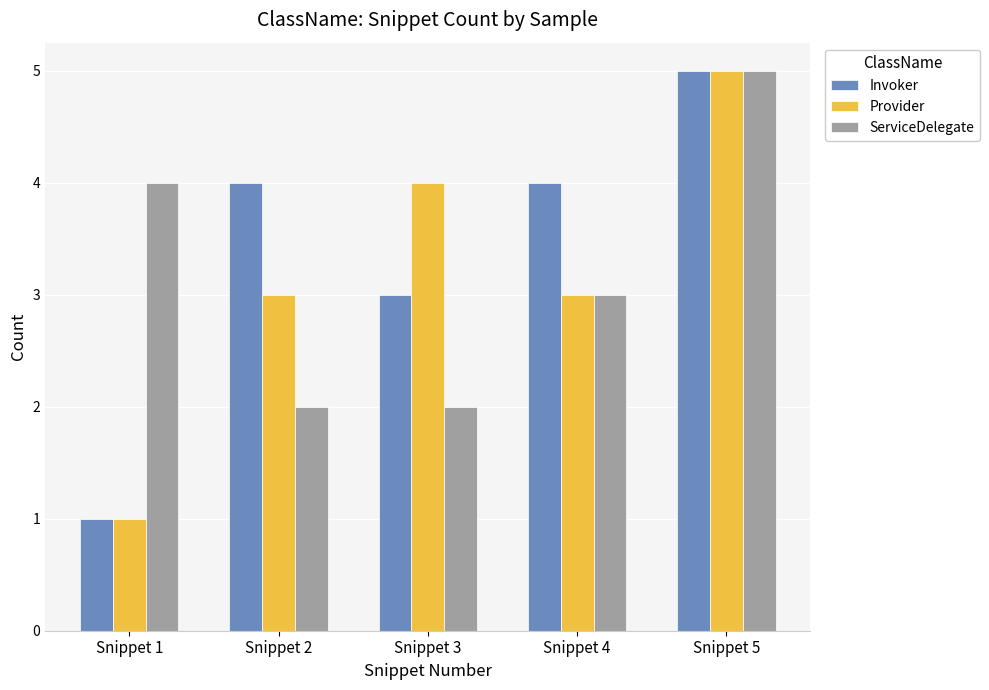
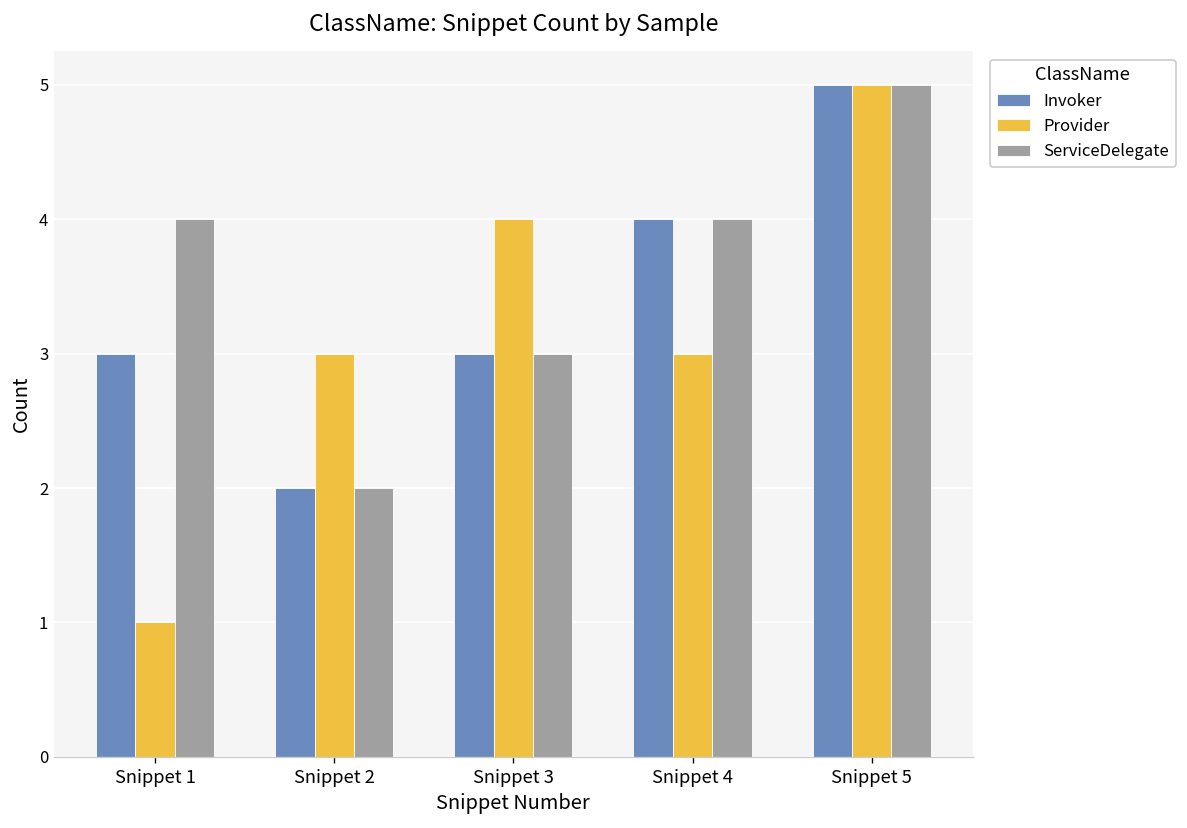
  {
    "Invoker": {
-     "Snippet 1": 1,
-     "Snippet 2": 4,
+     "Snippet 1": 3,
+     "Snippet 2": 2,
      "Snippet 3": 3,
      "Snippet 4": 4,
      "Snippet 5": 5
    },
    "Provider": {
      "Snippet 1": 1,
      "Snippet 2": 3,
      "Snippet 3": 4,
      "Snippet 4": 3,
      "Snippet 5": 5
    },
    "ServiceDelegate": {
      "Snippet 1": 4,
      "Snippet 2": 2,
-     "Snippet 3": 2,
-     "Snippet 4": 3,
+     "Snippet 3": 3,
+     "Snippet 4": 4,
      "Snippet 5": 5
    }
  }
